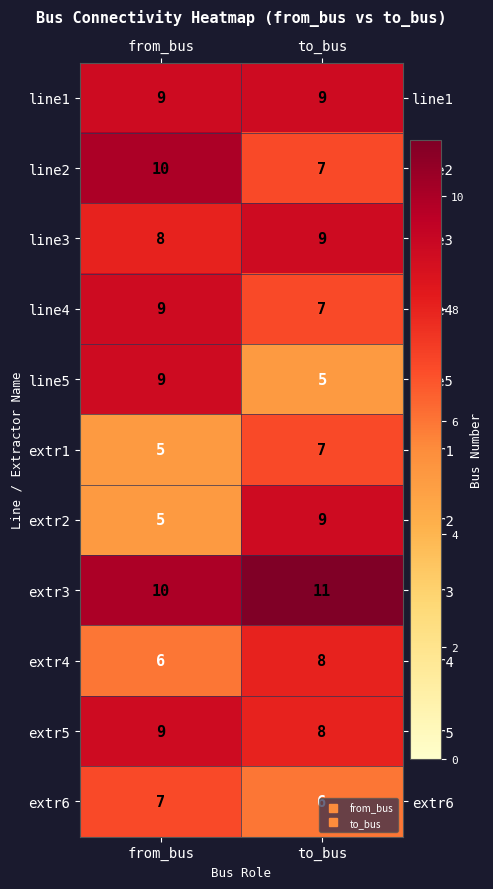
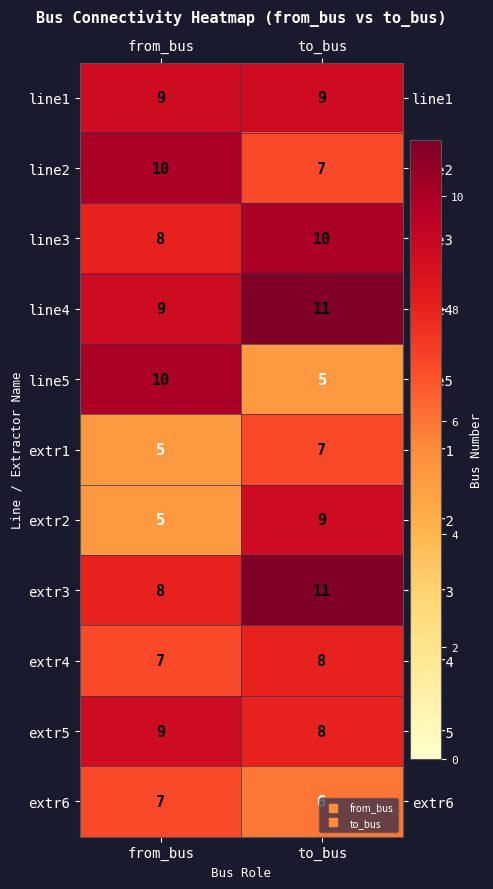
  {
    "line1": {
      "from_bus": 9,
      "to_bus": 9
    },
    "line2": {
      "from_bus": 10,
      "to_bus": 7
    },
    "line3": {
      "from_bus": 8,
-     "to_bus": 9
+     "to_bus": 10
    },
    "line4": {
      "from_bus": 9,
-     "to_bus": 7
+     "to_bus": 11
    },
    "line5": {
-     "from_bus": 9,
+     "from_bus": 10,
      "to_bus": 5
    },
    "extr1": {
      "from_bus": 5,
      "to_bus": 7
    },
    "extr2": {
      "from_bus": 5,
      "to_bus": 9
    },
    "extr3": {
-     "from_bus": 10,
+     "from_bus": 8,
      "to_bus": 11
    },
    "extr4": {
-     "from_bus": 6,
+     "from_bus": 7,
      "to_bus": 8
    },
    "extr5": {
      "from_bus": 9,
      "to_bus": 8
    },
    "extr6": {
      "from_bus": 7
    }
  }
